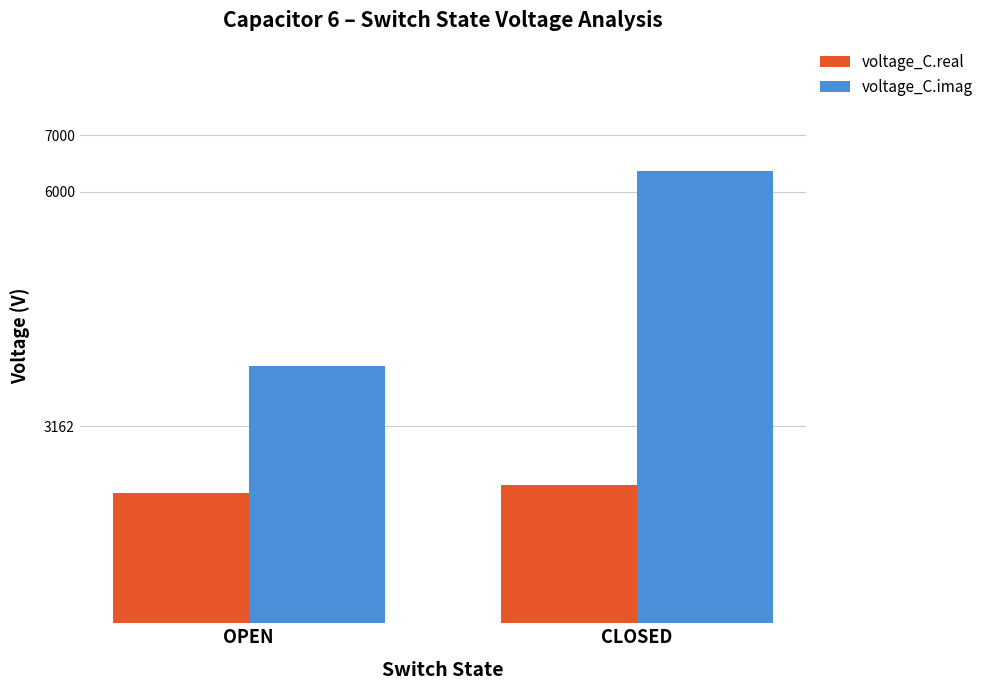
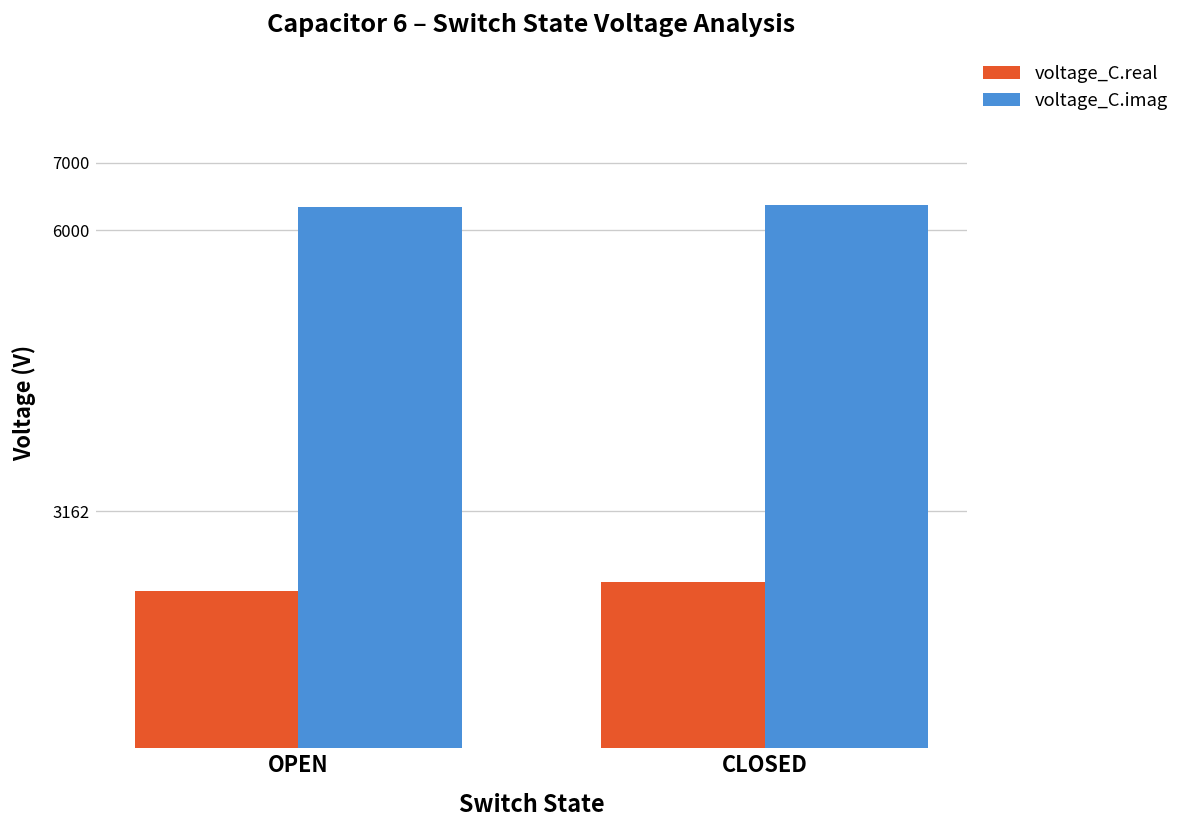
  {
    "voltage_C.real": {
      "OPEN": 2640,
      "CLOSED": 2690
    },
    "voltage_C.imag": {
-     "OPEN": 3700,
+     "OPEN": 6300,
      "CLOSED": 6400
    }
  }
